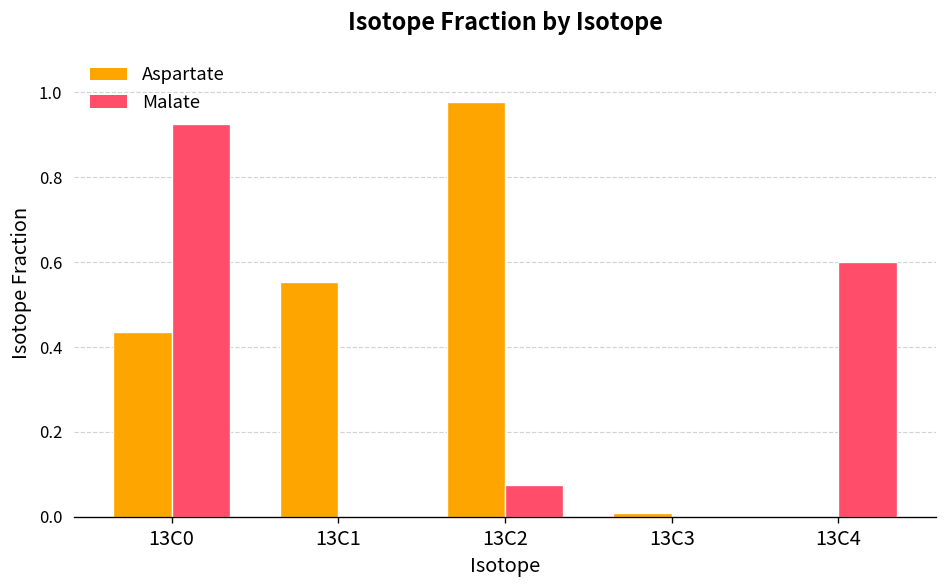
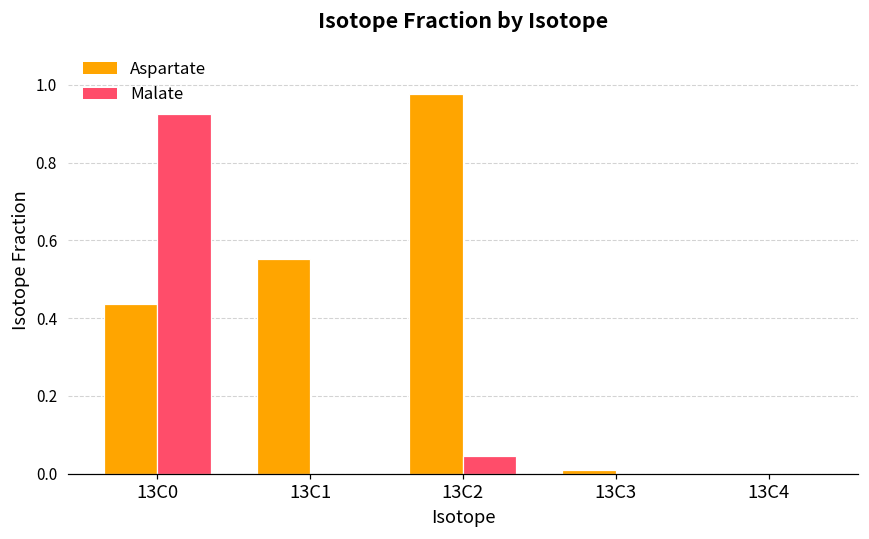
  {
    "Aspartate": {
      "13C0": 0.44,
      "13C1": 0.55,
      "13C2": 0.98,
      "13C3": 0.01,
      "13C4": 0.00
    },
    "Malate": {
      "13C0": 0.93,
      "13C1": 0.00,
-     "13C2": 0.07,
+     "13C2": 0.05,
      "13C3": 0.00,
-     "13C4": 0.6
+     "13C4": 0.0
    }
  }
